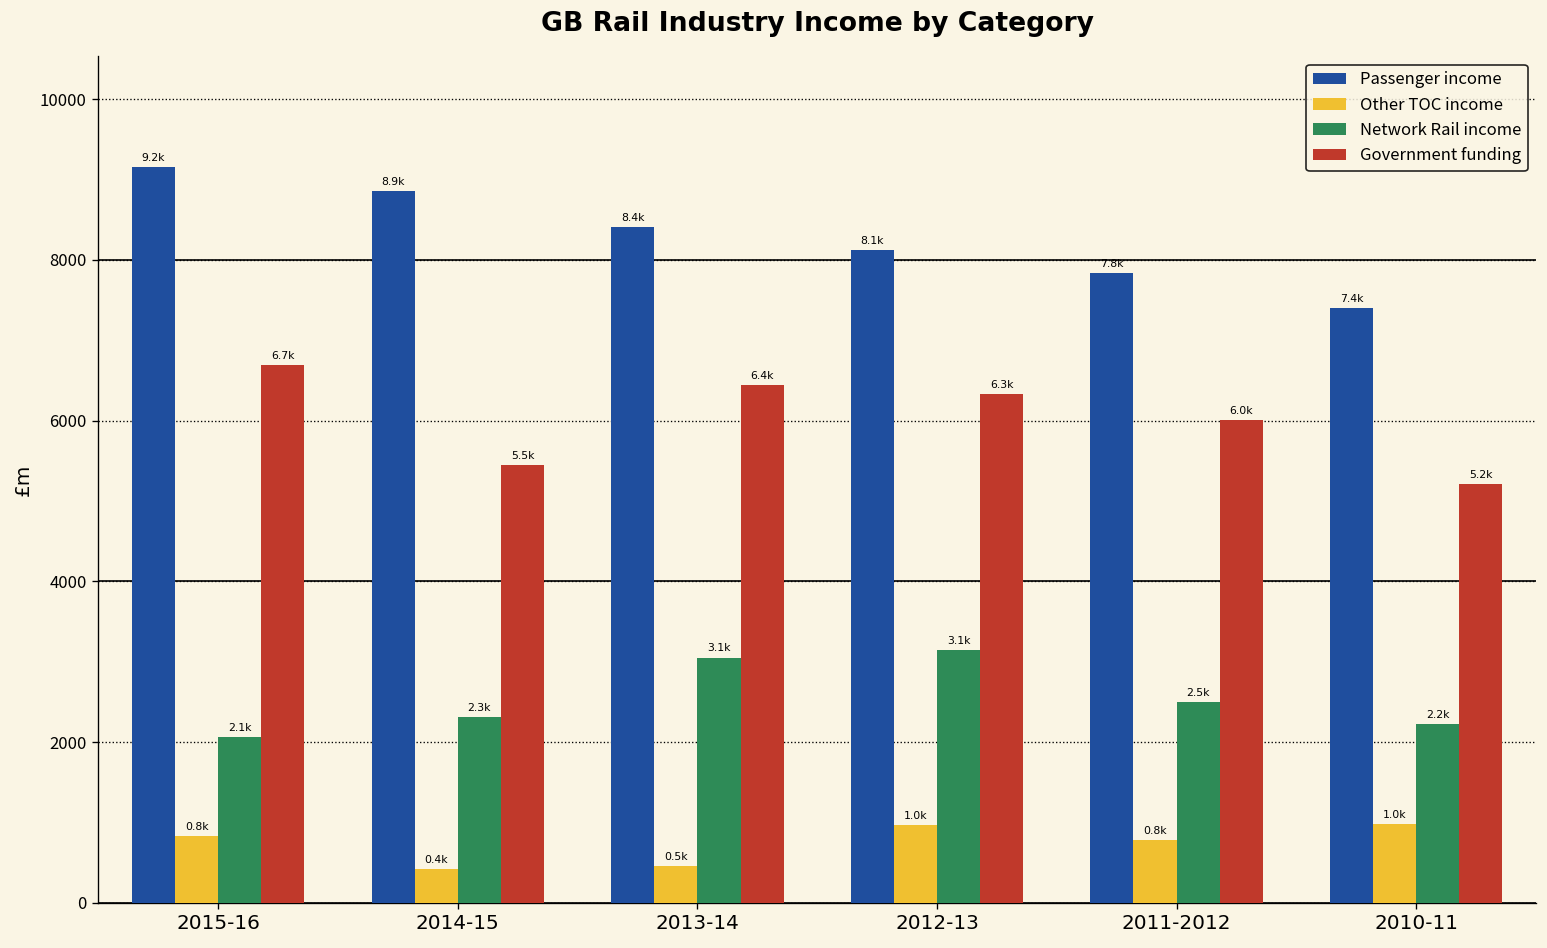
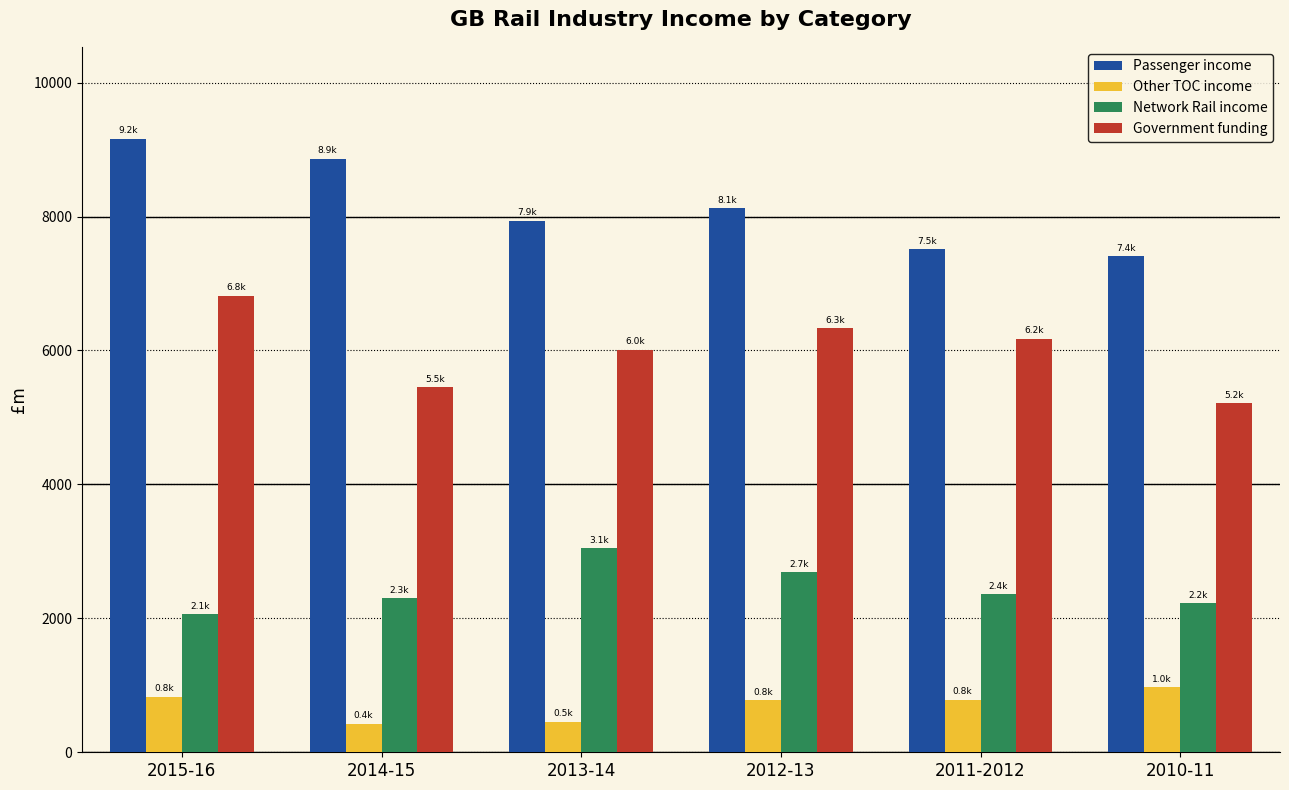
  {
    "Passenger income": {
      "2015-16": "9.2k",
      "2014-15": "8.9k",
-     "2013-14": "8.4k",
+     "2013-14": "7.9k",
      "2012-13": "8.1k",
-     "2011-2012": "7.8k",
+     "2011-2012": "7.5k",
      "2010-11": "7.4k"
    },
    "Other TOC income": {
      "2015-16": "0.8k",
      "2014-15": "0.4k",
      "2013-14": "0.5k",
-     "2012-13": "1.0k",
+     "2012-13": "0.8k",
      "2011-2012": "0.8k",
      "2010-11": "1.0k"
    },
    "Network Rail income": {
      "2015-16": "2.1k",
      "2014-15": "2.3k",
      "2013-14": "3.1k",
-     "2012-13": "3.1k",
-     "2011-2012": "2.5k",
+     "2012-13": "2.7k",
+     "2011-2012": "2.4k",
      "2010-11": "2.2k"
    },
    "Government funding": {
-     "2015-16": "6.7k",
+     "2015-16": "6.8k",
      "2014-15": "5.5k",
-     "2013-14": "6.4k",
+     "2013-14": "6.0k",
      "2012-13": "6.3k",
-     "2011-2012": "6.0k",
+     "2011-2012": "6.2k",
      "2010-11": "5.2k"
    }
  }
